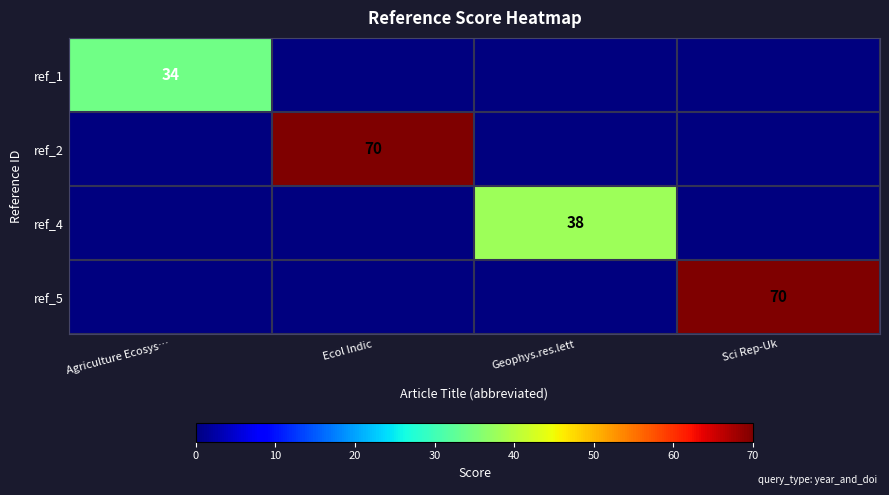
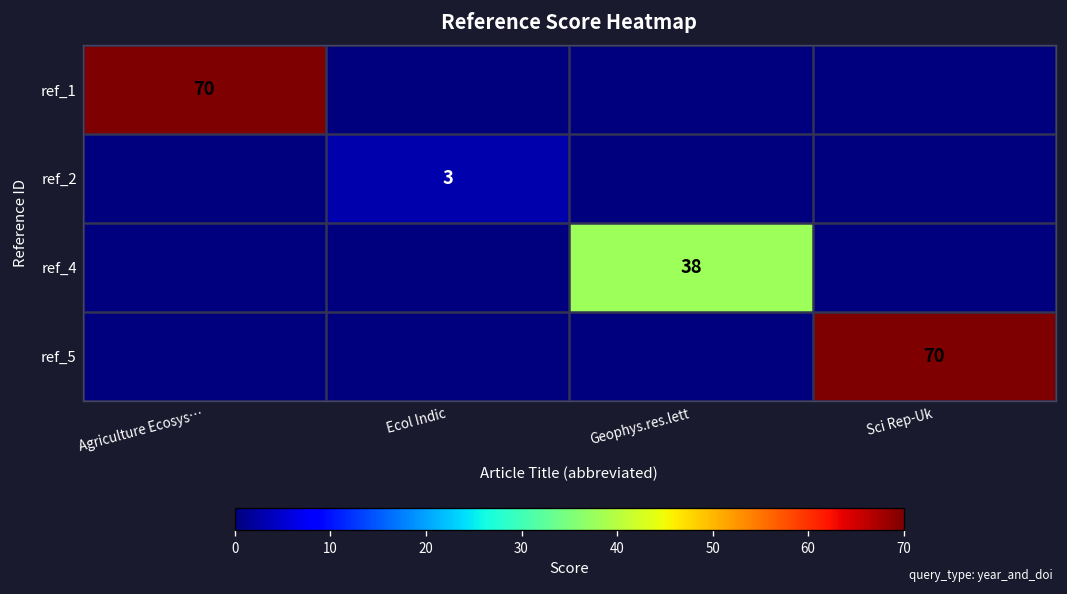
  {
    "ref_1": {
-     "Agriculture Ecosys…": 34
+     "Agriculture Ecosys…": 70
    },
    "ref_2": {
-     "Ecol Indic": 70
+     "Ecol Indic": 3
    },
    "ref_4": {
      "Geophys.res.lett": 38
    },
    "ref_5": {
      "Sci Rep-Uk": 70
    }
  }
